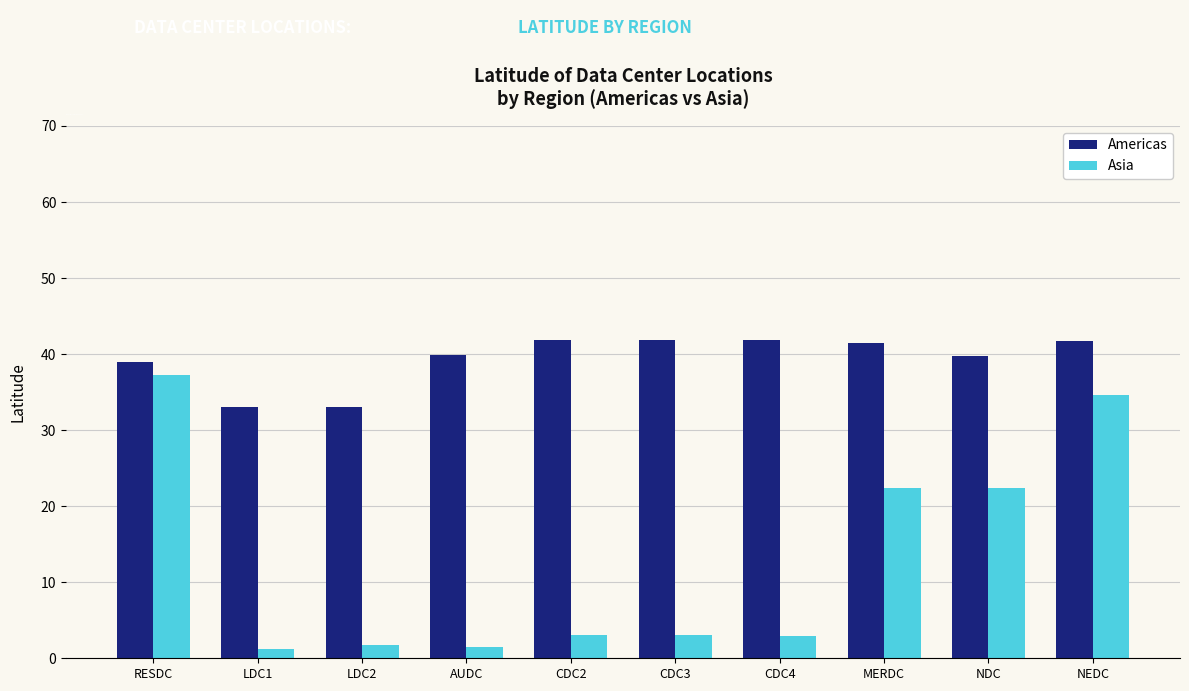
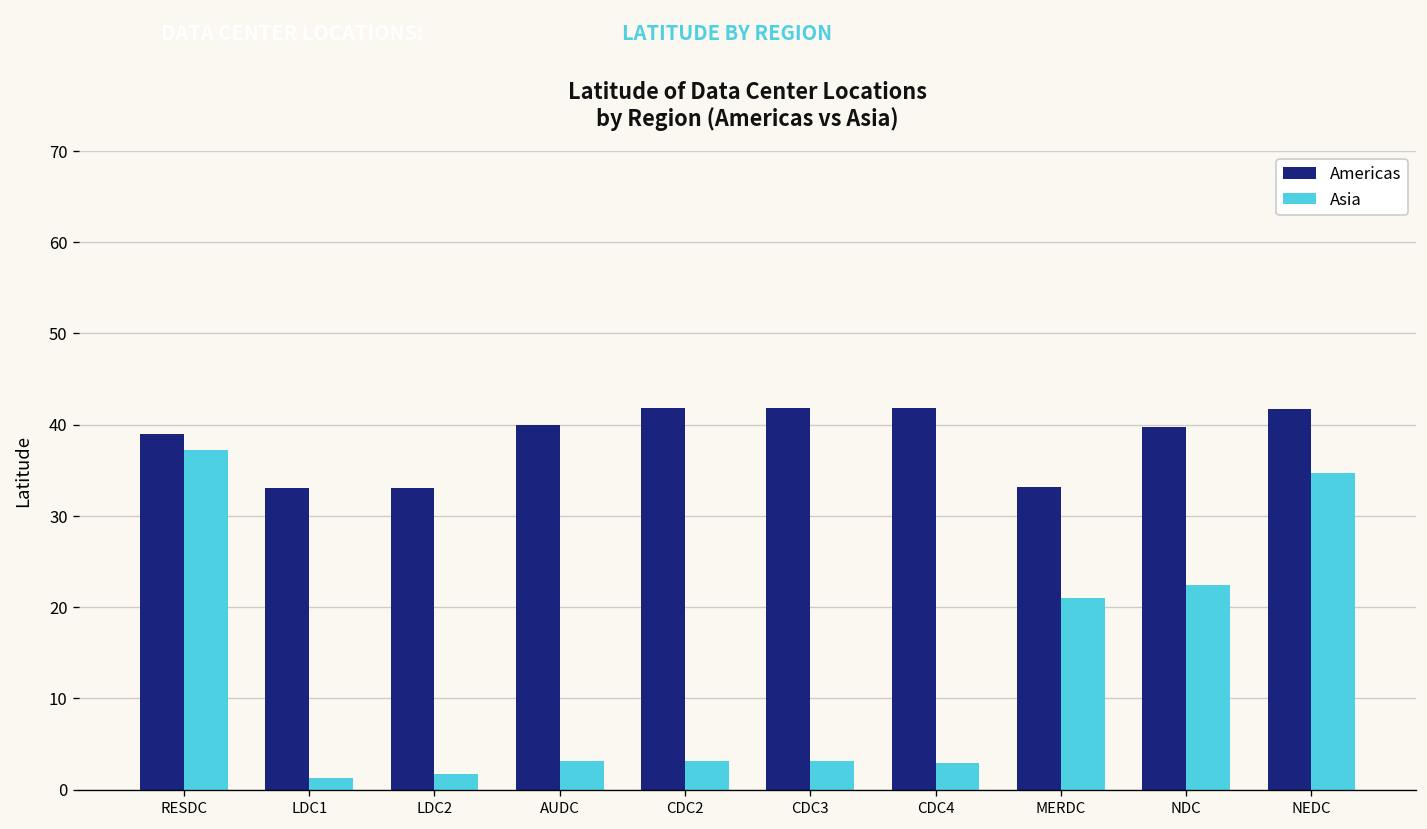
  {
    "Americas": {
      "RESDC": 39,
      "LDC1": 33,
      "LDC2": 33,
      "AUDC": 40,
      "CDC2": 42,
      "CDC3": 42,
      "CDC4": 42,
-     "MERDC": 42,
+     "MERDC": 33,
      "NDC": 40,
      "NEDC": 42
    },
    "Asia": {
      "RESDC": 37,
      "LDC1": 1,
      "LDC2": 2,
-     "AUDC": 1,
+     "AUDC": 3,
      "CDC2": 3,
      "CDC3": 3,
      "CDC4": 3,
-     "MERDC": 22,
+     "MERDC": 21,
      "NDC": 22,
      "NEDC": 35
    }
  }
